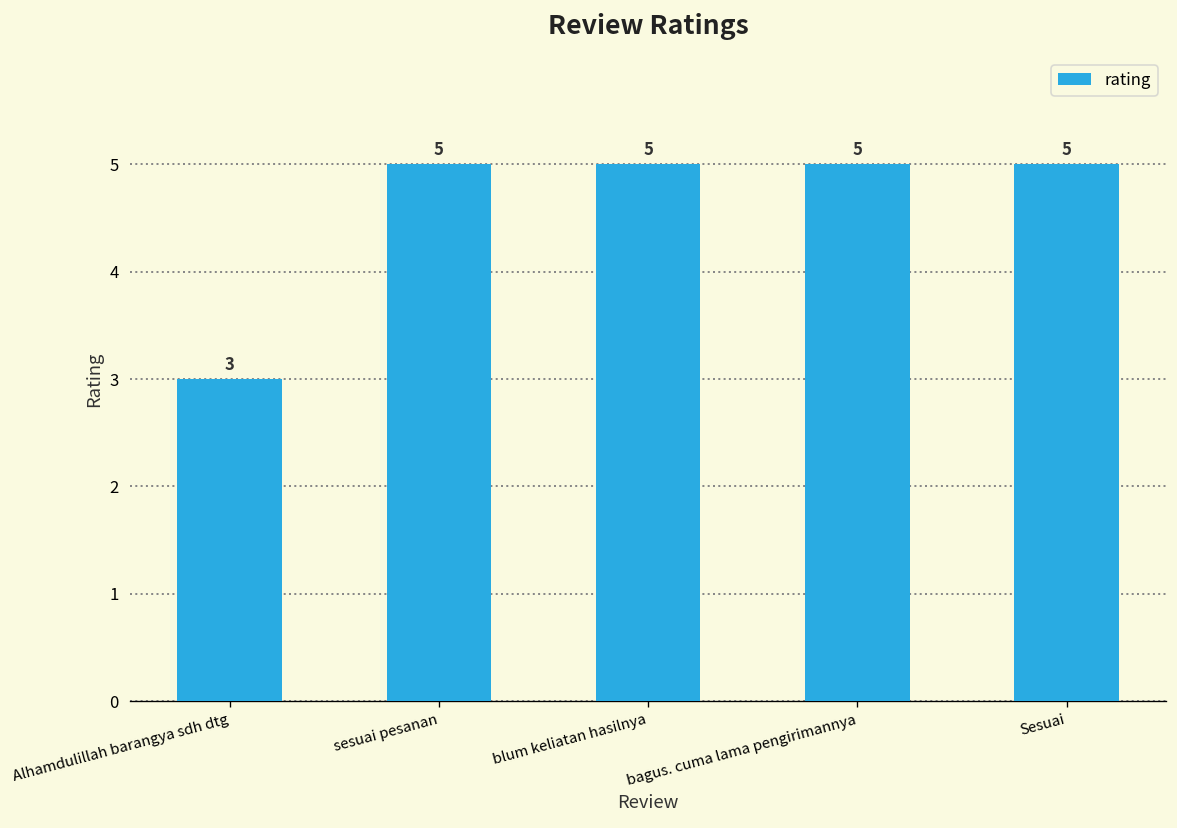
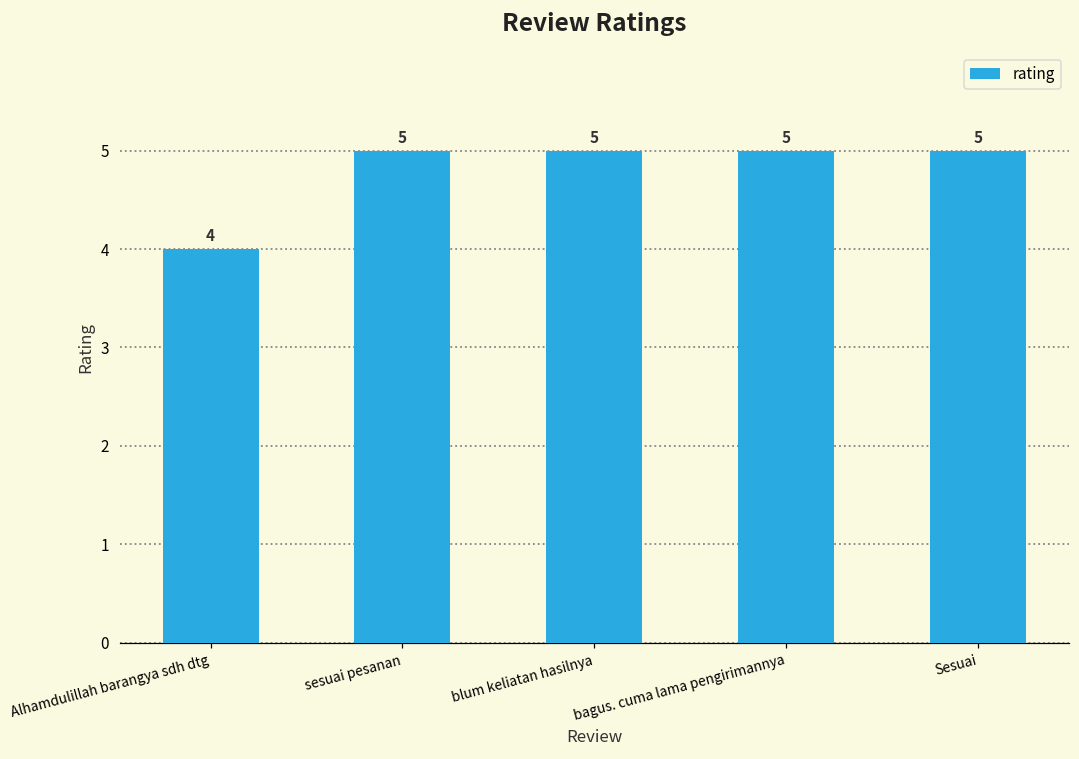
  {
-   "Alhamdulillah barangya sdh dtg": 3,
+   "Alhamdulillah barangya sdh dtg": 4,
    "sesuai pesanan": 5,
    "blum keliatan hasilnya": 5,
    "bagus. cuma lama pengirimannya": 5,
    "Sesuai": 5
  }
